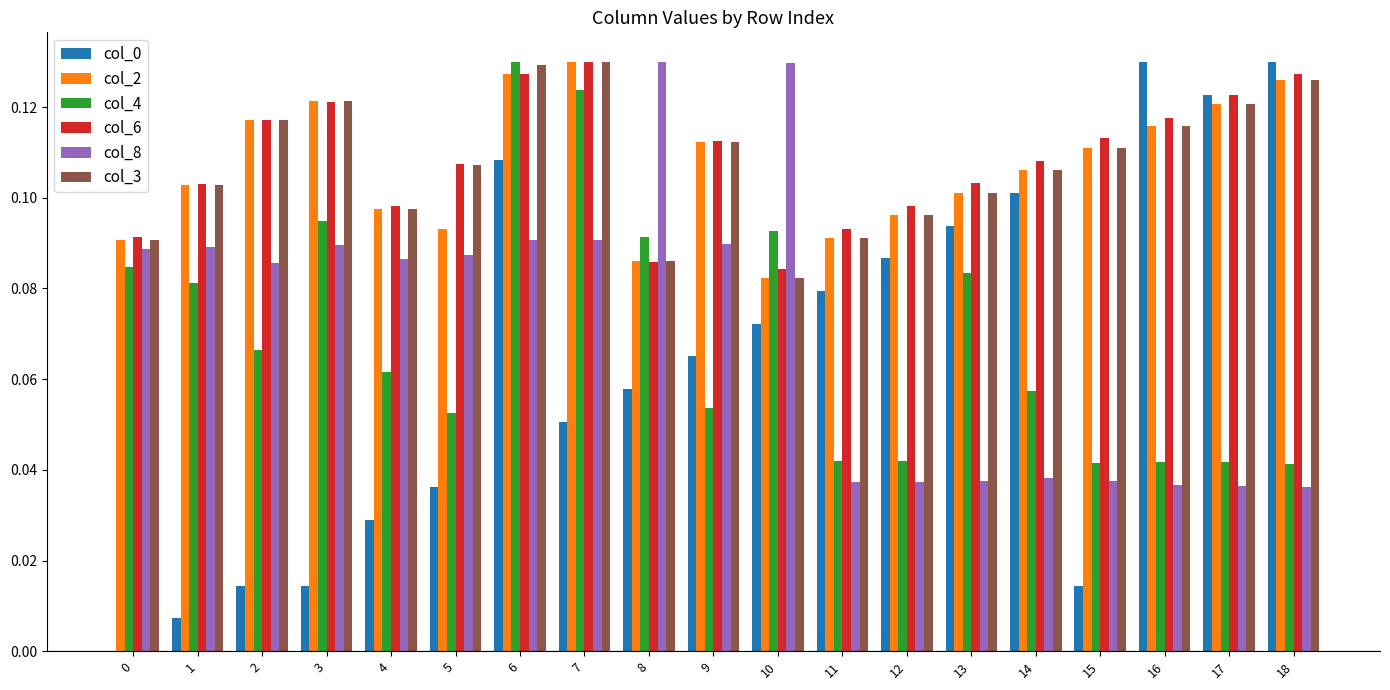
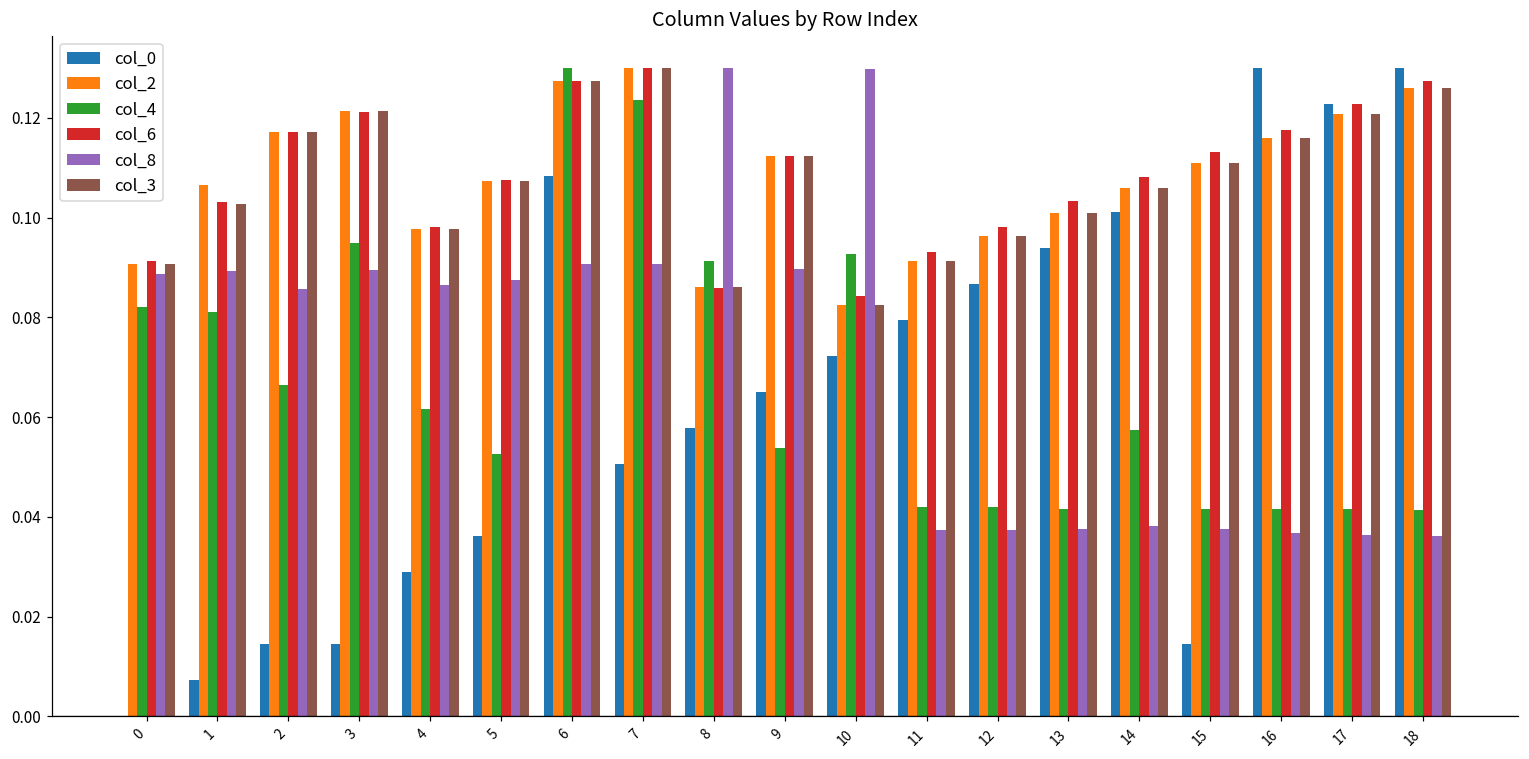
  {
    "col_0": {
      "0": 0.000,
      "1": 0.007,
      "2": 0.014,
      "3": 0.014,
      "4": 0.029,
      "5": 0.036,
      "6": 0.108,
      "7": 0.051,
      "8": 0.058,
      "9": 0.065,
      "10": 0.072,
      "11": 0.079,
      "12": 0.087,
      "13": 0.094,
      "14": 0.101,
      "15": 0.014,
      "16": 0.130,
      "17": 0.123,
      "18": 0.130
    },
    "col_2": {
      "0": 0.091,
-     "1": 0.103,
+     "1": 0.107,
      "2": 0.117,
      "3": 0.121,
      "4": 0.098,
-     "5": 0.093,
+     "5": 0.107,
      "6": 0.127,
      "7": 0.130,
      "8": 0.086,
      "9": 0.112,
      "10": 0.082,
      "11": 0.091,
      "12": 0.096,
      "13": 0.101,
      "14": 0.106,
      "15": 0.111,
      "16": 0.116,
      "17": 0.121,
      "18": 0.126
    },
    "col_4": {
-     "0": 0.085,
+     "0": 0.082,
      "1": 0.081,
      "2": 0.067,
      "3": 0.095,
      "4": 0.062,
      "5": 0.053,
      "6": 0.130,
      "7": 0.124,
      "8": 0.091,
      "9": 0.054,
      "10": 0.093,
      "11": 0.042,
      "12": 0.042,
-     "13": 0.083,
+     "13": 0.042,
      "14": 0.057,
      "15": 0.042,
      "16": 0.042,
      "17": 0.042,
      "18": 0.041
    },
    "col_6": {
      "0": 0.091,
      "1": 0.103,
      "2": 0.117,
      "3": 0.121,
      "4": 0.098,
      "5": 0.107,
      "6": 0.127,
      "7": 0.130,
      "8": 0.086,
      "9": 0.112,
      "10": 0.084,
      "11": 0.093,
      "12": 0.098,
      "13": 0.103,
      "14": 0.108,
      "15": 0.113,
      "16": 0.118,
      "17": 0.123,
      "18": 0.127
    },
    "col_8": {
      "0": 0.089,
      "1": 0.089,
      "2": 0.086,
      "3": 0.089,
      "4": 0.087,
      "5": 0.087,
      "6": 0.091,
      "7": 0.091,
      "8": 0.130,
      "9": 0.090,
      "10": 0.130,
      "11": 0.037,
      "12": 0.037,
      "13": 0.038,
      "14": 0.038,
      "15": 0.038,
      "16": 0.037,
      "17": 0.036,
      "18": 0.036
    },
    "col_3": {
      "0": 0.091,
      "1": 0.103,
      "2": 0.117,
      "3": 0.121,
      "4": 0.098,
      "5": 0.107,
-     "6": 0.129,
+     "6": 0.127,
      "7": 0.130,
      "8": 0.086,
      "9": 0.112,
      "10": 0.082,
      "11": 0.091,
      "12": 0.096,
      "13": 0.101,
      "14": 0.106,
      "15": 0.111,
      "16": 0.116,
      "17": 0.121,
      "18": 0.126
    }
  }
